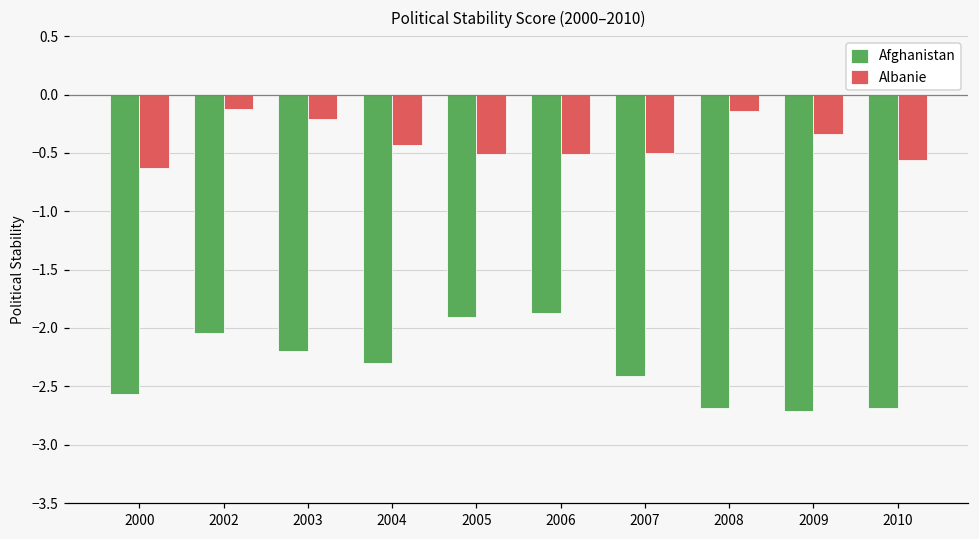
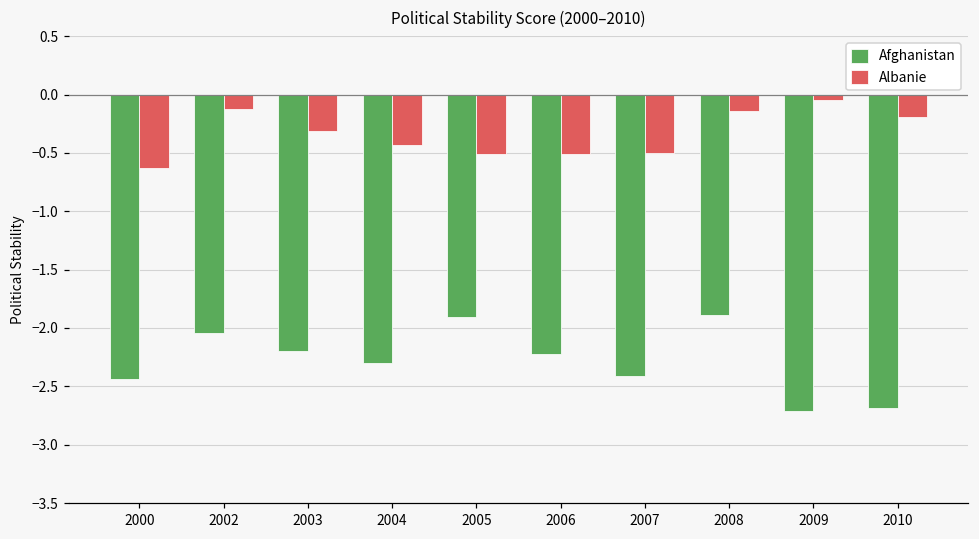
  {
    "Afghanistan": {
-     "2000": -2.57,
+     "2000": -2.44,
      "2002": -2.04,
      "2003": -2.20,
      "2004": -2.30,
      "2005": -1.91,
-     "2006": -1.87,
+     "2006": -2.22,
      "2007": -2.41,
-     "2008": -2.69,
+     "2008": -1.89,
      "2009": -2.71,
      "2010": -2.69
    },
    "Albanie": {
      "2000": -0.63,
      "2002": -0.12,
-     "2003": -0.21,
+     "2003": -0.31,
      "2004": -0.43,
      "2005": -0.51,
      "2006": -0.51,
      "2007": -0.50,
      "2008": -0.14,
-     "2009": -0.34,
-     "2010": -0.56
+     "2009": -0.05,
+     "2010": -0.19
    }
  }
